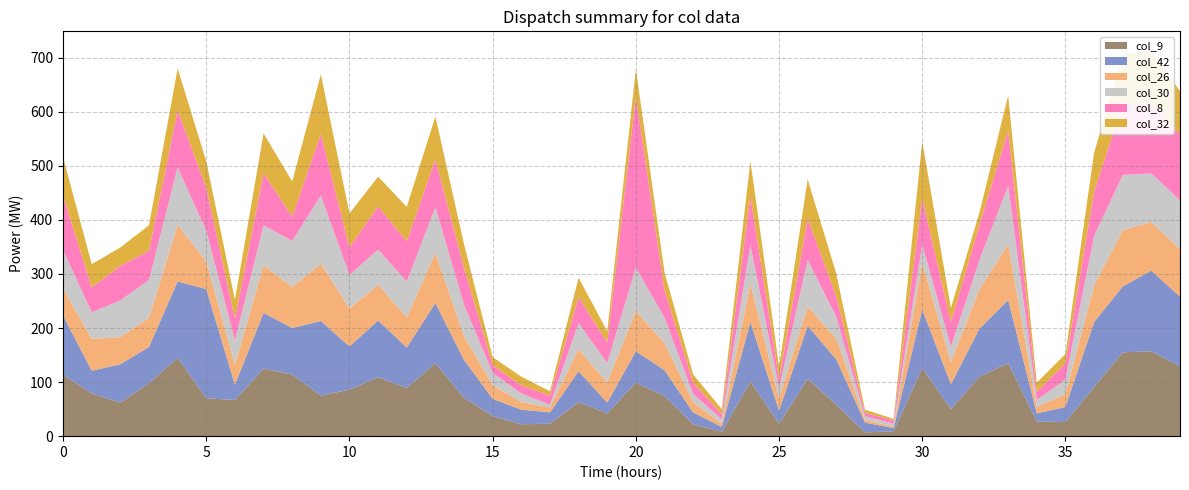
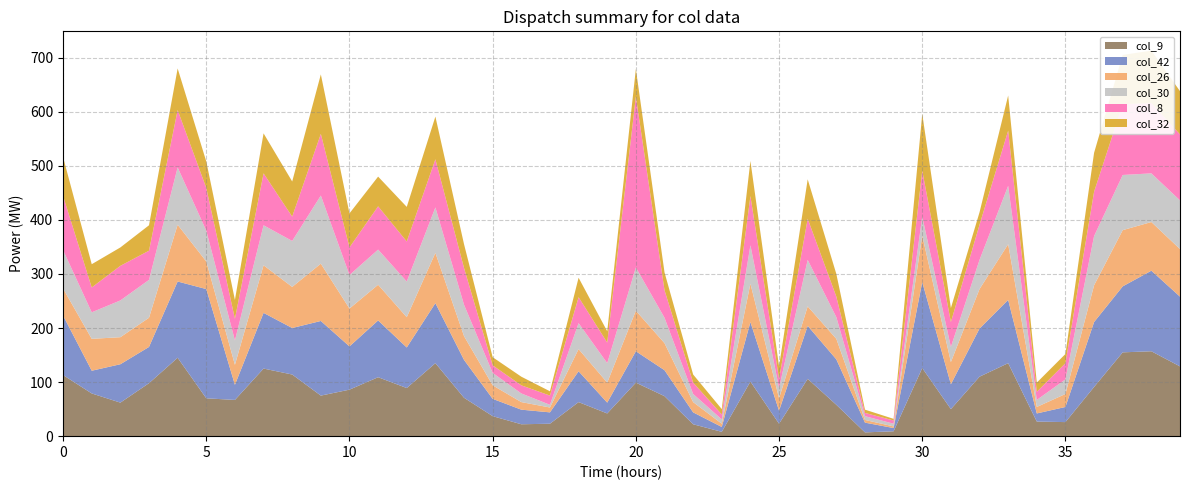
  {
    "col_9": {
      "0": 110,
      "5": 70,
      "10": 90,
      "15": 40,
      "20": 100,
      "25": 20,
      "30": 130,
      "35": 30
    },
    "col_42": {
      "0": 110,
      "5": 200,
      "10": 80,
      "15": 30,
      "20": 60,
      "25": 20,
-     "30": 110,
+     "30": 160,
      "35": 30
    },
    "col_26": {
      "0": 50,
      "5": 50,
      "10": 70,
      "15": 30,
      "20": 80,
      "25": 20,
      "30": 90,
      "35": 20
    },
    "col_30": {
      "0": 70,
      "5": 60,
      "10": 60,
      "15": 20,
      "20": 80,
      "25": 20,
      "30": 40,
      "35": 30
    },
    "col_8": {
      "0": 100,
      "5": 80,
      "10": 50,
      "15": 10,
      "20": 320,
      "25": 20,
      "30": 90,
      "35": 30
    },
    "col_32": {
      "0": 70,
      "5": 50,
      "10": 60,
      "15": 20,
      "20": 50,
      "25": 20,
      "30": 110,
      "35": 20
    }
  }
